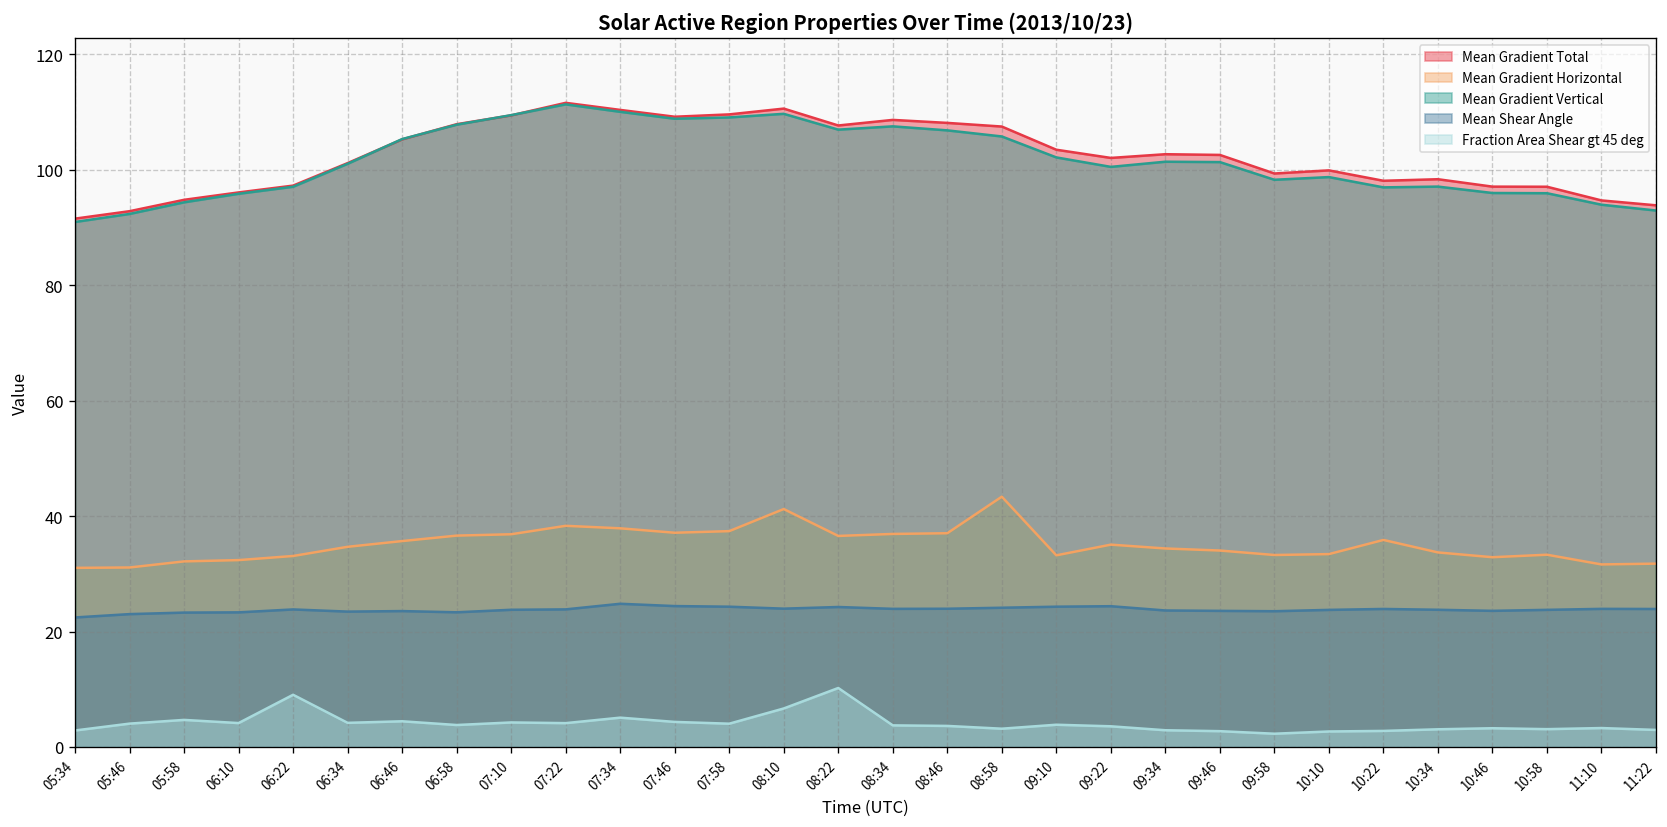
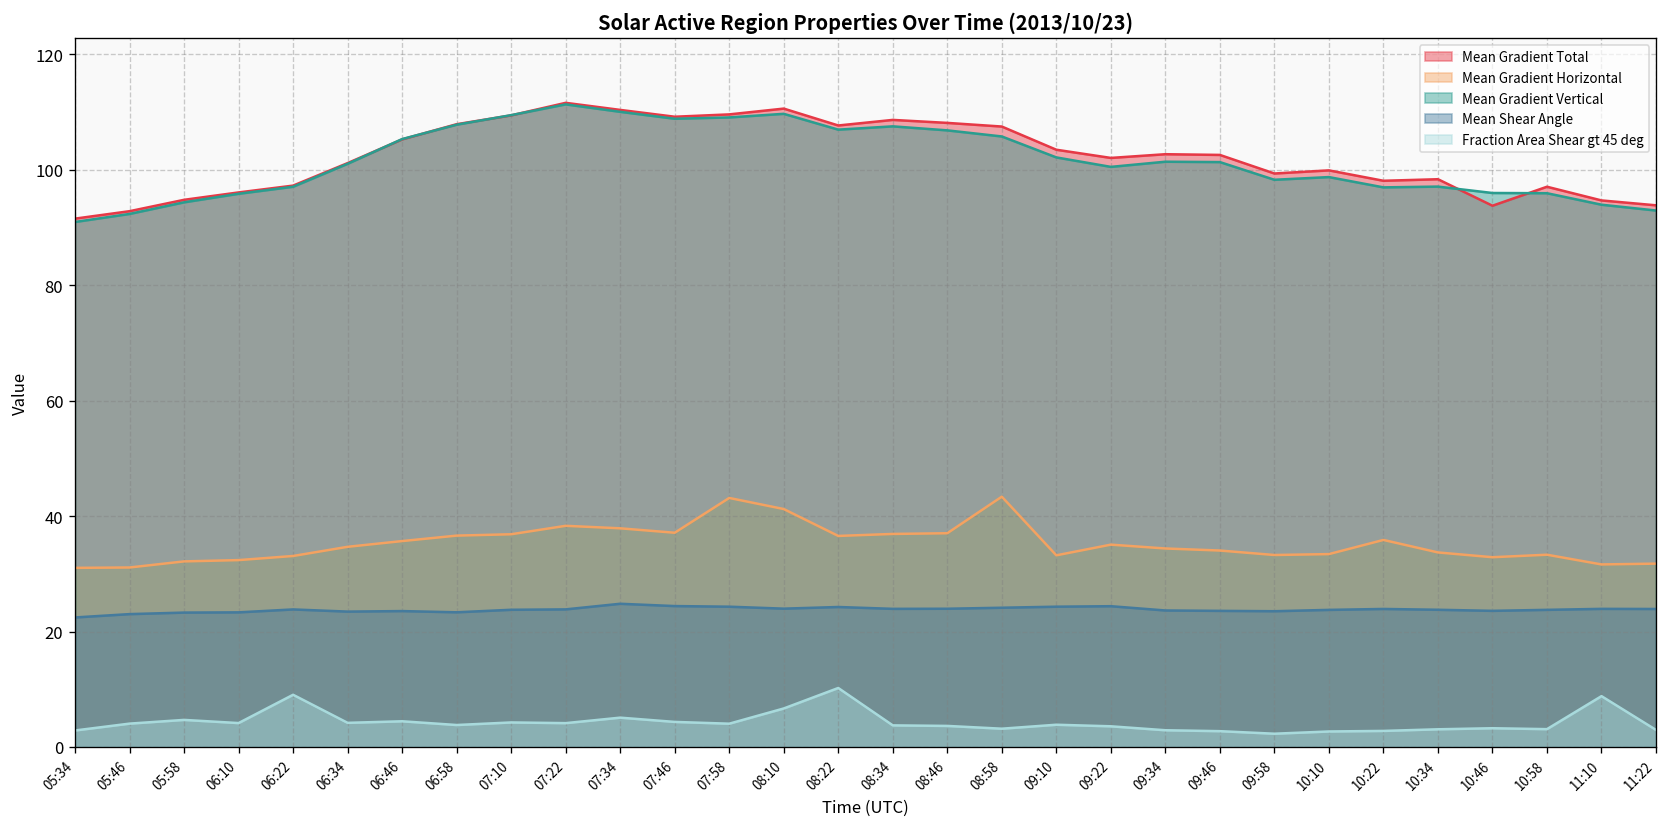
  {
    "Mean Gradient Total": {
      "05:34": 92,
      "08:10": 111,
      "08:22": 108,
      "08:34": 109,
      "08:46": 108,
      "08:58": 108,
      "09:10": 103,
      "09:22": 102,
      "09:34": 103,
      "09:46": 103,
      "09:58": 99,
      "10:10": 100,
      "10:22": 98,
      "10:34": 98,
-     "10:46": 97,
+     "10:46": 94,
      "10:58": 97,
      "11:10": 95,
      "11:22": 94
    },
    "Mean Gradient Horizontal": {
      "05:34": 31,
      "05:46": 31,
      "05:58": 32,
      "06:10": 32,
      "06:22": 33,
      "06:34": 35,
      "06:46": 36,
      "06:58": 37,
      "07:10": 37,
      "07:22": 38,
      "07:34": 38,
      "07:46": 37,
-     "07:58": 37,
+     "07:58": 43,
      "08:10": 41,
      "08:22": 37,
      "08:34": 37,
      "08:46": 37,
      "08:58": 43,
      "09:10": 33,
      "09:22": 35,
      "09:34": 34,
      "09:46": 34,
      "09:58": 33,
      "10:10": 33,
      "10:22": 36,
      "10:34": 34,
      "10:46": 33,
      "10:58": 33,
      "11:10": 32,
      "11:22": 32
    },
    "Fraction Area Shear gt 45 deg": {
      "05:34": 3,
      "05:46": 4,
      "05:58": 5,
      "06:10": 4,
      "06:22": 9,
      "06:34": 4,
      "06:46": 4,
      "06:58": 4,
      "07:10": 4,
      "07:22": 4,
      "07:34": 5,
      "07:46": 4,
      "07:58": 4,
      "08:10": 7,
      "08:22": 10,
      "08:34": 4,
      "08:46": 4,
      "08:58": 3,
      "09:10": 4,
      "09:22": 4,
      "09:34": 3,
      "09:46": 3,
      "09:58": 2,
      "10:10": 3,
      "10:22": 3,
      "10:34": 3,
      "10:46": 3,
      "10:58": 3,
-     "11:10": 3,
+     "11:10": 9,
      "11:22": 3
    }
  }
